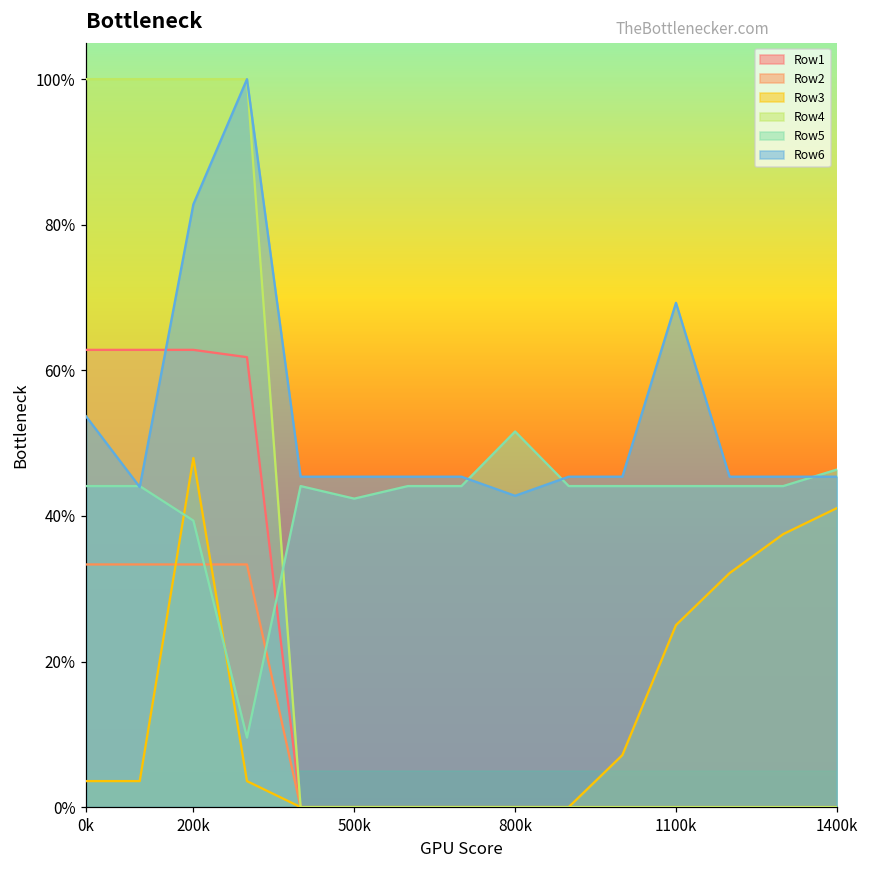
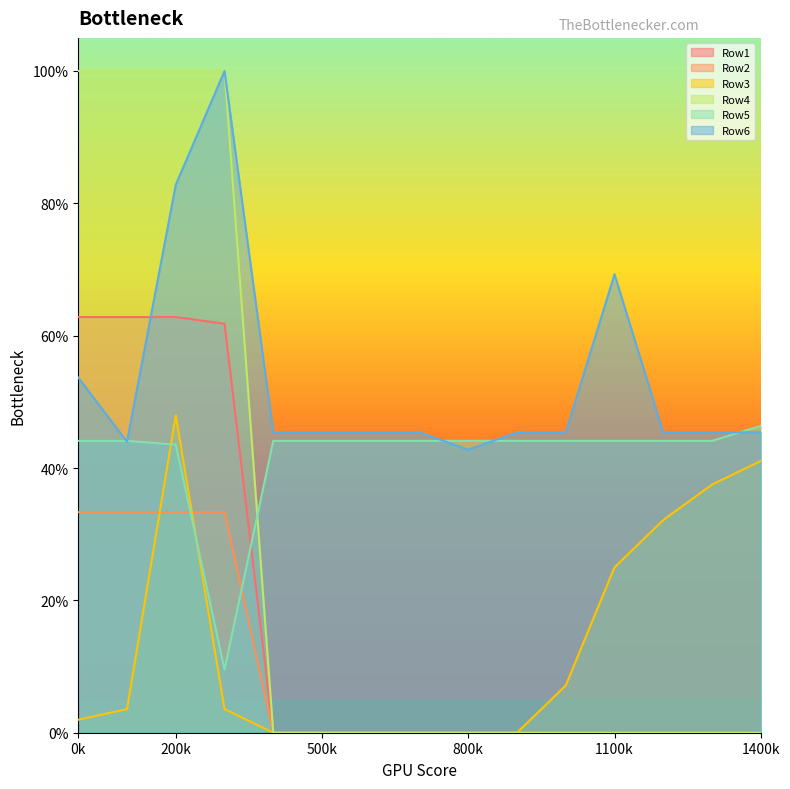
  {
    "Row3": {
-     "0k": "4%",
+     "0k": "2%",
      "200k": "48%",
      "1100k": "25%",
      "1400k": "41%"
    },
    "Row4": {
      "0k": "100%",
      "200k": "100%"
    },
    "Row5": {
      "0k": "44%",
-     "200k": "39%",
-     "500k": "42%",
-     "800k": "52%",
+     "200k": "44%",
+     "500k": "44%",
+     "800k": "44%",
      "1100k": "44%",
      "1400k": "46%"
    },
    "Row6": {
      "0k": "54%",
      "200k": "83%",
      "500k": "45%",
      "800k": "43%",
      "1100k": "69%",
      "1400k": "45%"
    }
  }
